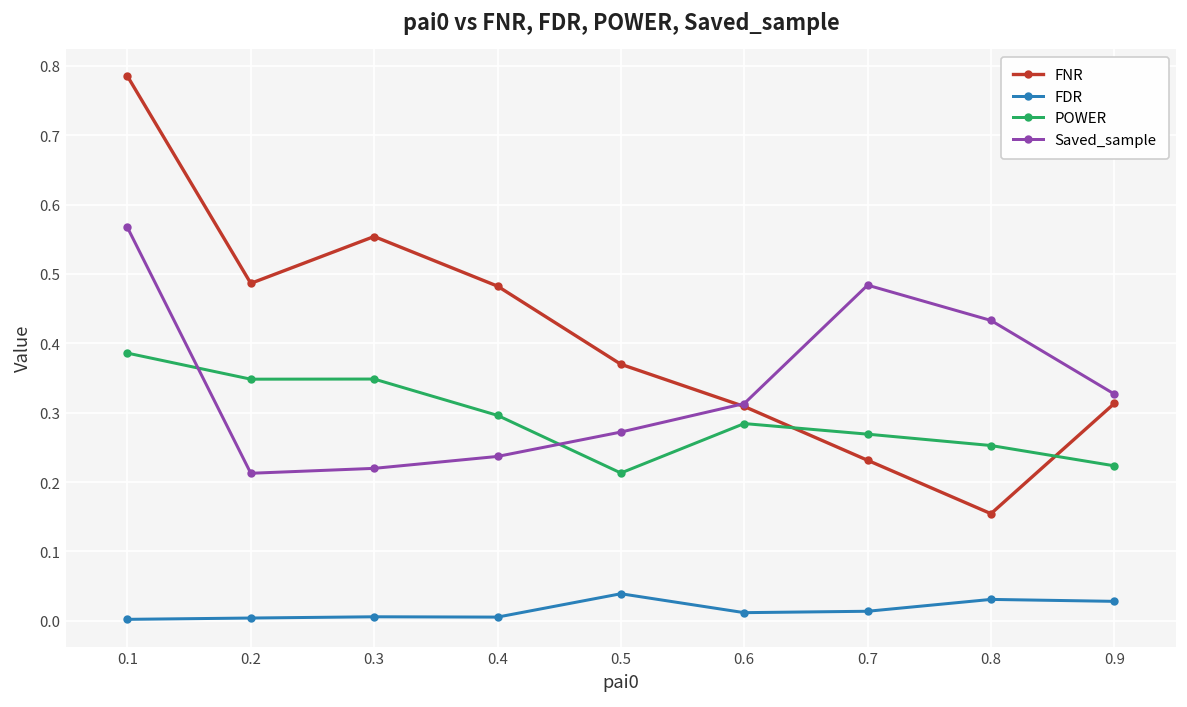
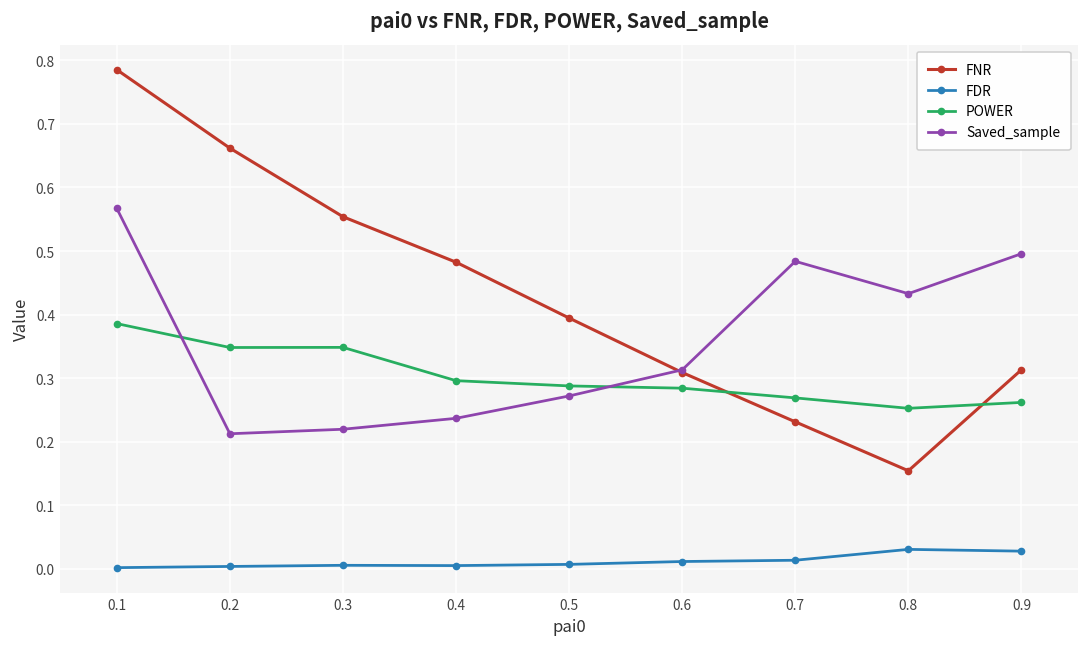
  {
    "FNR": {
      "0.1": 0.79,
-     "0.2": 0.49,
+     "0.2": 0.66,
      "0.3": 0.55,
      "0.4": 0.48,
-     "0.5": 0.37,
+     "0.5": 0.39,
      "0.7": 0.23,
      "0.8": 0.15,
      "0.9": 0.31
    },
    "FDR": {
      "0.1": 0.00,
      "0.2": 0.00,
      "0.3": 0.01,
      "0.4": 0.01,
-     "0.5": 0.04,
+     "0.5": 0.01,
      "0.6": 0.01,
      "0.7": 0.01,
      "0.8": 0.03,
      "0.9": 0.03
    },
    "POWER": {
      "0.1": 0.39,
      "0.2": 0.35,
      "0.3": 0.35,
      "0.4": 0.30,
-     "0.5": 0.21,
+     "0.5": 0.29,
      "0.6": 0.28,
      "0.7": 0.27,
      "0.8": 0.25,
-     "0.9": 0.22
+     "0.9": 0.26
    },
    "Saved_sample": {
      "0.1": 0.57,
      "0.2": 0.21,
      "0.3": 0.22,
      "0.4": 0.24,
      "0.5": 0.27,
      "0.7": 0.48,
      "0.8": 0.43,
-     "0.9": 0.33
+     "0.9": 0.50
    }
  }
